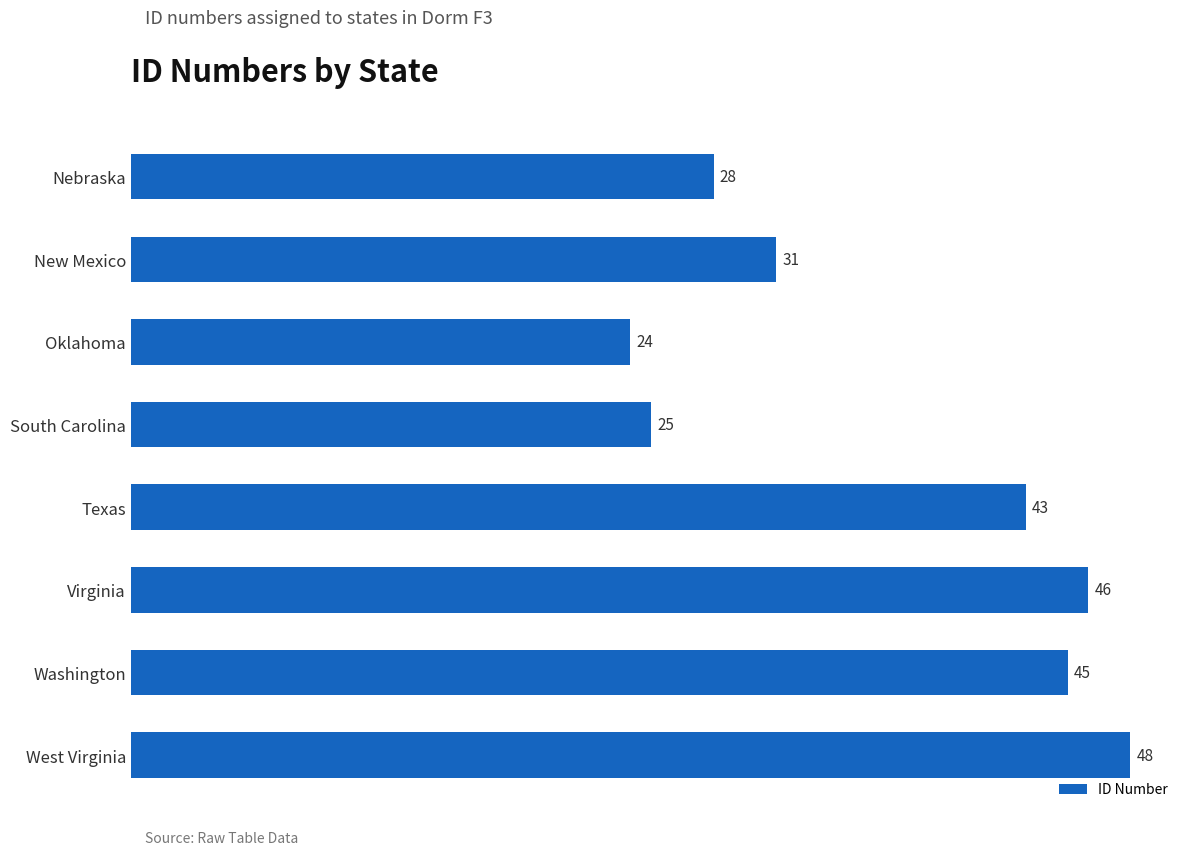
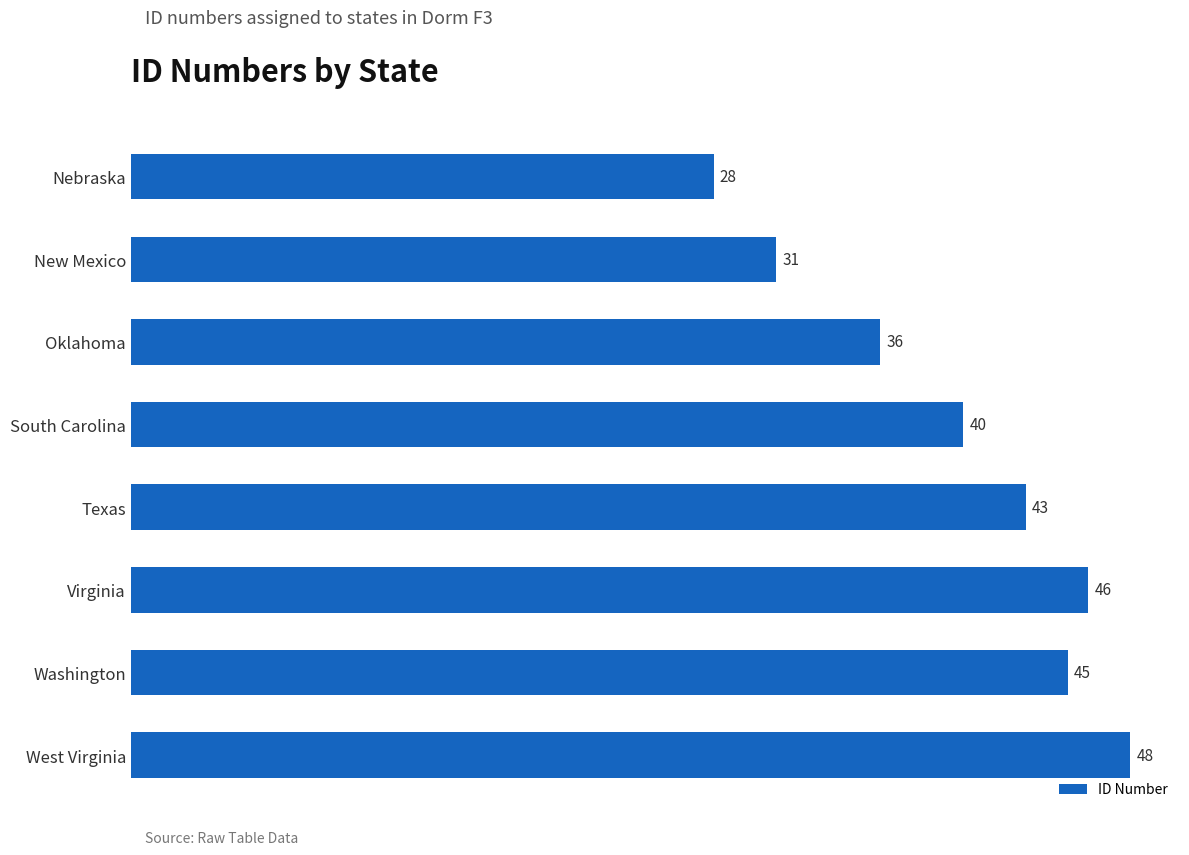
  {
    "Nebraska": 28,
    "New Mexico": 31,
-   "Oklahoma": 24,
-   "South Carolina": 25,
+   "Oklahoma": 36,
+   "South Carolina": 40,
    "Texas": 43,
    "Virginia": 46,
    "Washington": 45,
    "West Virginia": 48
  }
